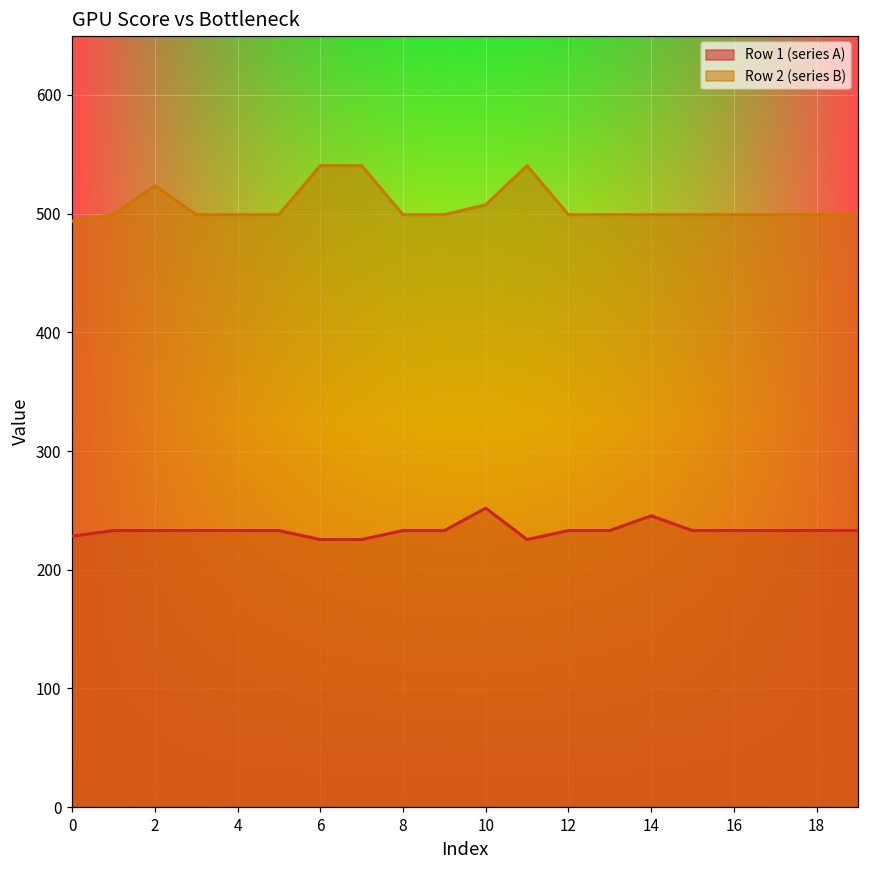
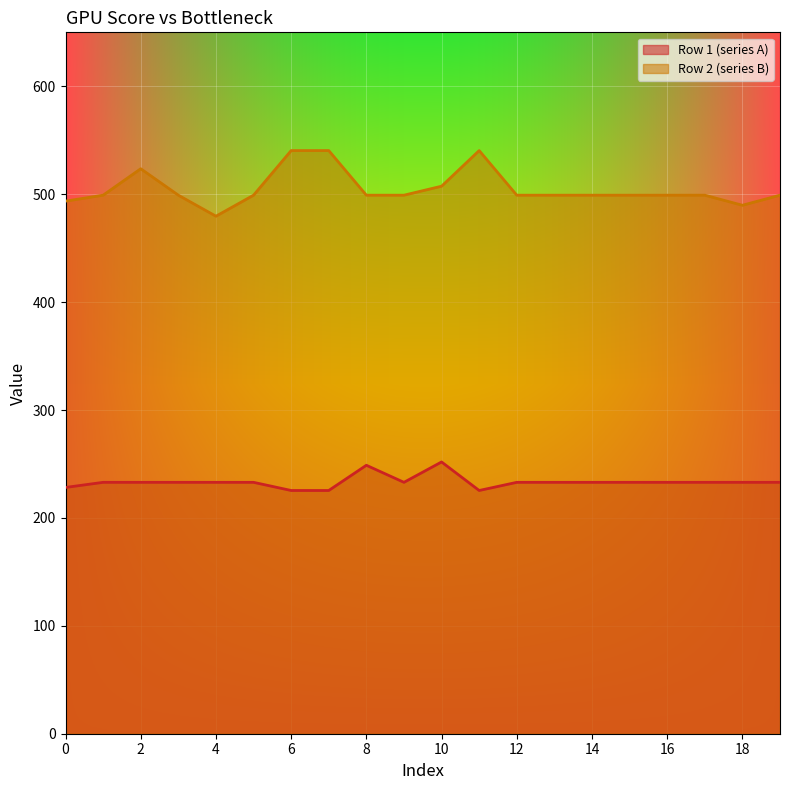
  {
    "Row 1 (series A)": {
      "0": 228,
      "2": 233,
      "4": 233,
      "6": 225,
-     "8": 233,
+     "8": 249,
      "10": 252,
      "12": 233,
-     "14": 245,
+     "14": 233,
      "16": 233,
      "18": 233
    },
    "Row 2 (series B)": {
      "0": 494,
      "2": 524,
-     "4": 499,
+     "4": 480,
      "6": 540,
      "8": 499,
      "10": 507,
      "12": 499,
      "14": 499,
      "16": 499,
-     "18": 499
+     "18": 490
    }
  }
